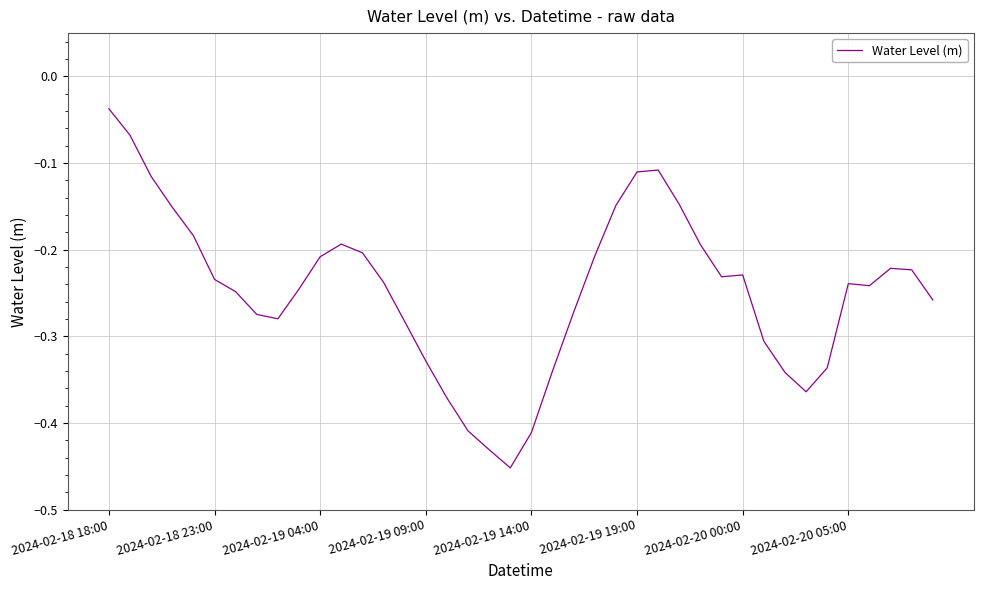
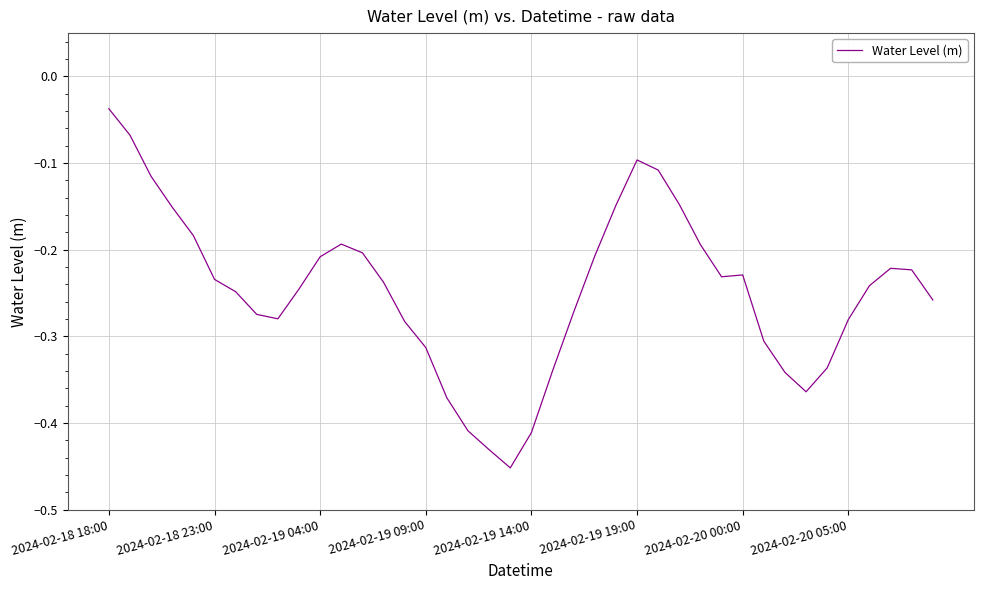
  {
    "2024-02-18 18:00": -0.04,
    "2024-02-18 23:00": -0.23,
    "2024-02-19 04:00": -0.21,
-   "2024-02-19 09:00": -0.33,
+   "2024-02-19 09:00": -0.31,
    "2024-02-19 14:00": -0.41,
-   "2024-02-19 19:00": -0.11,
+   "2024-02-19 19:00": -0.10,
    "2024-02-20 00:00": -0.23,
-   "2024-02-20 05:00": -0.24
+   "2024-02-20 05:00": -0.28
  }
